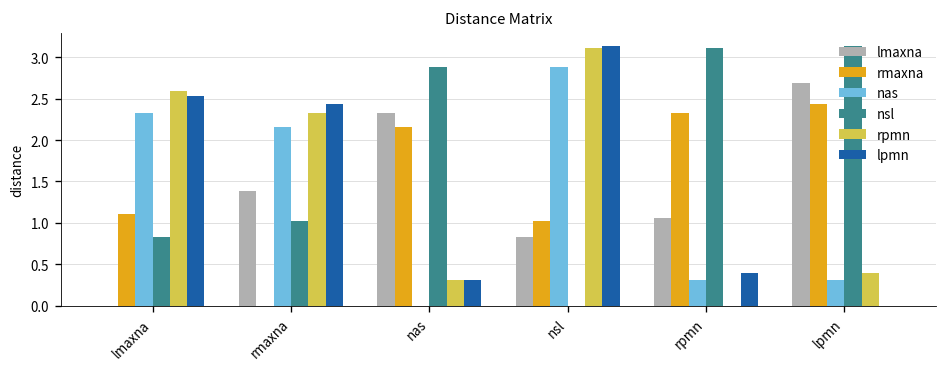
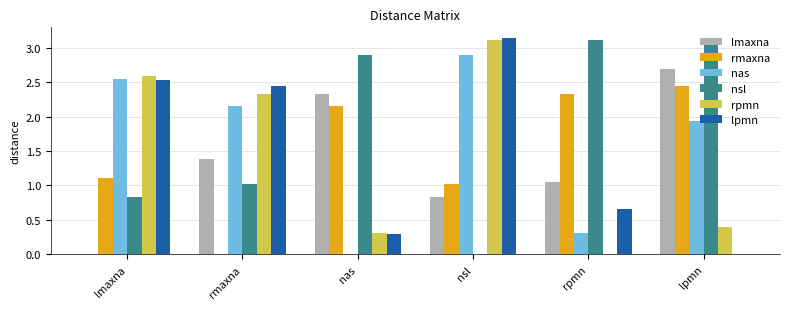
  {
    "lmaxna": {
      "lmaxna": 0.0,
      "rmaxna": 1.4,
      "nas": 2.3,
      "nsl": 0.8,
      "rpmn": 1.1,
      "lpmn": 2.7
    },
    "rmaxna": {
      "lmaxna": 1.1,
      "rmaxna": 0.0,
      "nas": 2.2,
      "nsl": 1.0,
      "rpmn": 2.3,
      "lpmn": 2.4
    },
    "nas": {
-     "lmaxna": 2.3,
+     "lmaxna": 2.5,
      "rmaxna": 2.2,
      "nas": 0.0,
      "nsl": 2.9,
      "rpmn": 0.3,
-     "lpmn": 0.3
+     "lpmn": 1.9
    },
    "nsl": {
      "lmaxna": 0.8,
      "rmaxna": 1.0,
      "nas": 2.9,
      "nsl": 0.0,
      "rpmn": 3.1,
      "lpmn": 3.1
    },
    "rpmn": {
      "lmaxna": 2.6,
      "rmaxna": 2.3,
      "nas": 0.3,
      "nsl": 3.1,
      "rpmn": 0.0,
      "lpmn": 0.4
    },
    "lpmn": {
      "lmaxna": 2.5,
      "rmaxna": 2.4,
      "nas": 0.3,
      "nsl": 3.1,
-     "rpmn": 0.4,
+     "rpmn": 0.7,
      "lpmn": 0.0
    }
  }
